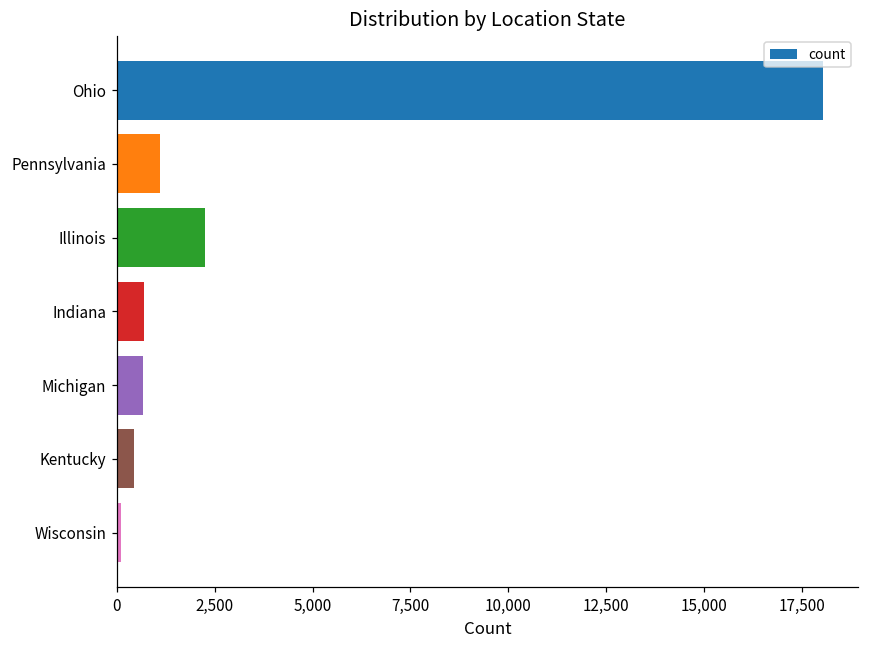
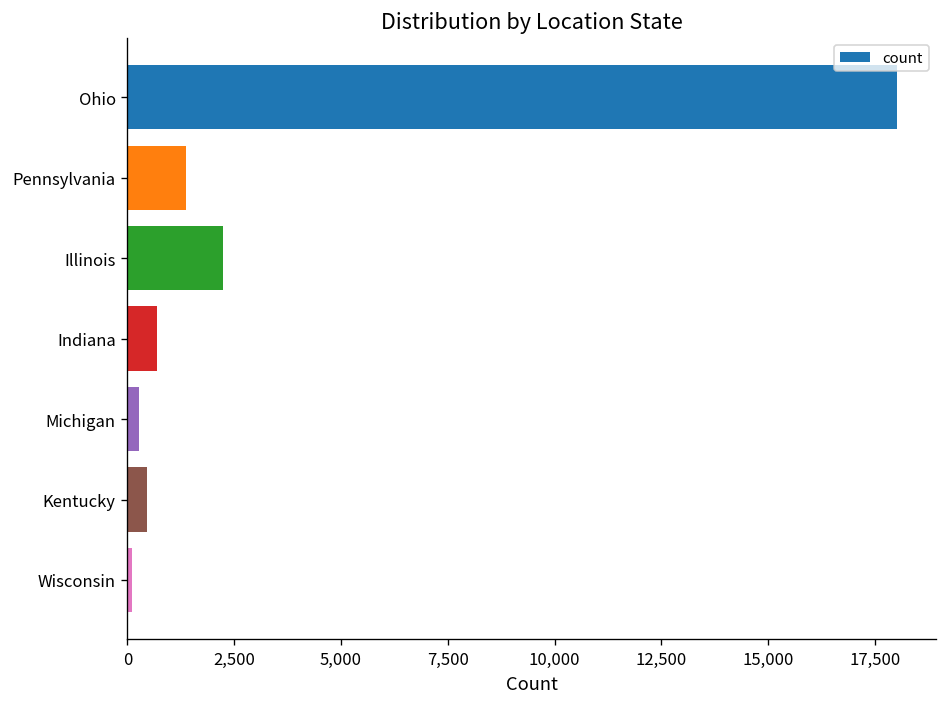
  {
    "Ohio": "18,000",
-   "Pennsylvania": "1,100",
+   "Pennsylvania": "1,400",
    "Illinois": "2,200",
    "Indiana": "700",
-   "Michigan": "700",
+   "Michigan": "300",
    "Kentucky": "500",
    "Wisconsin": "100"
  }
